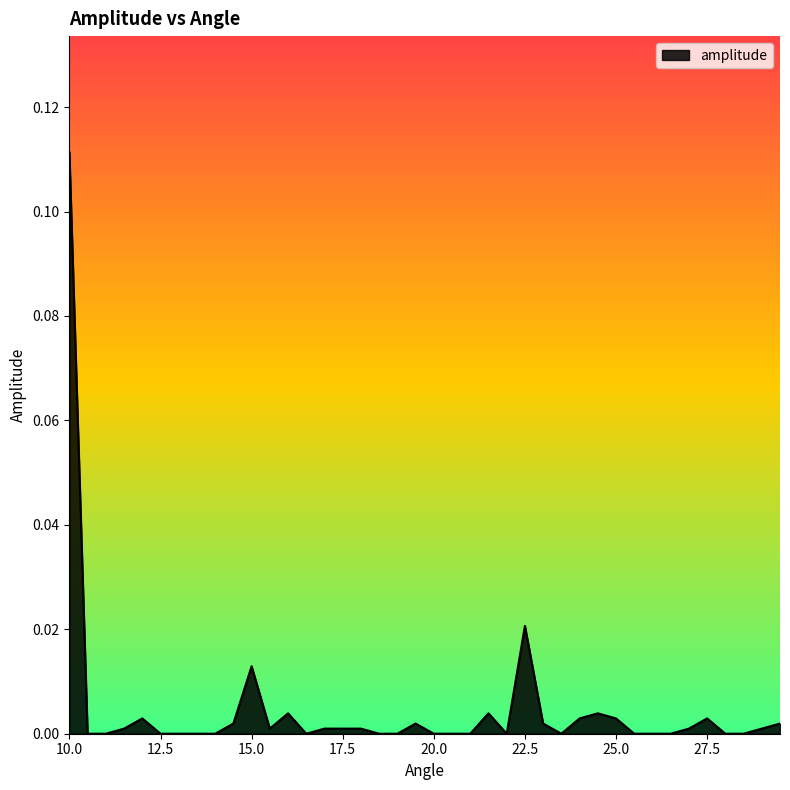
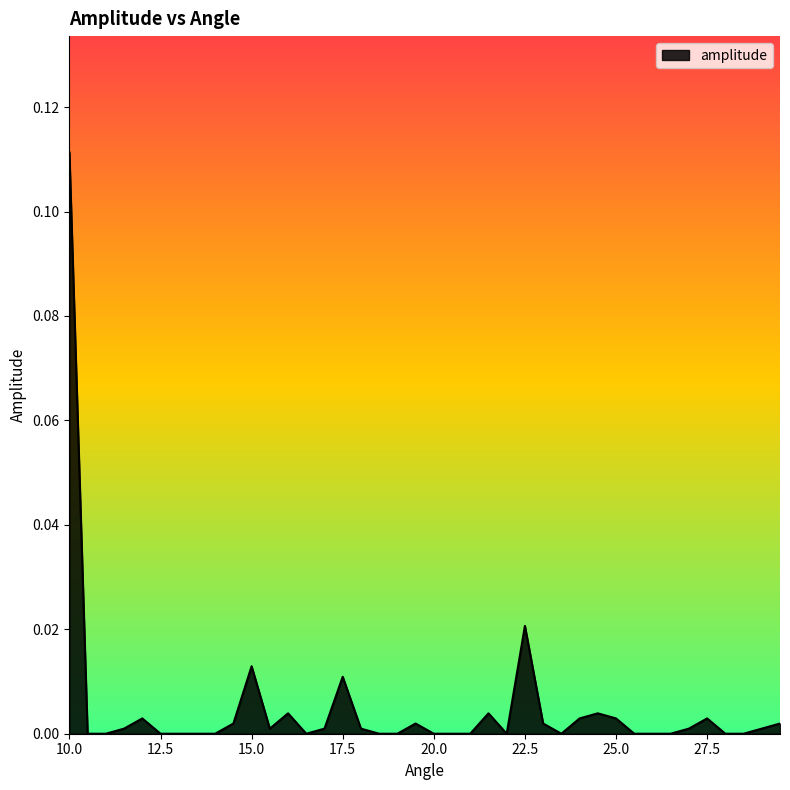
  {
    "10.0": 0.111,
    "12.5": 0.000,
    "15.0": 0.013,
-   "17.5": 0.001,
+   "17.5": 0.011,
    "20.0": 0.000,
    "22.5": 0.021,
    "25.0": 0.003,
    "27.5": 0.003
  }
